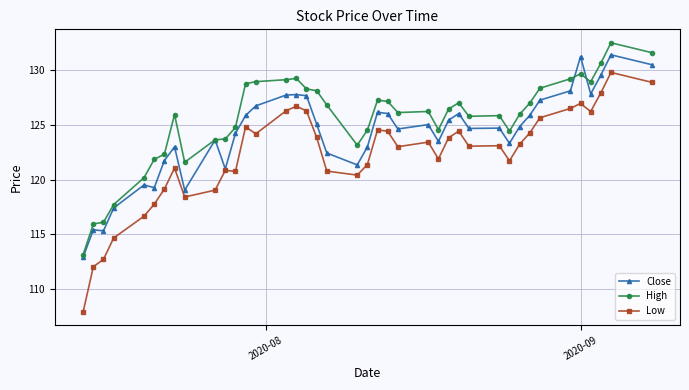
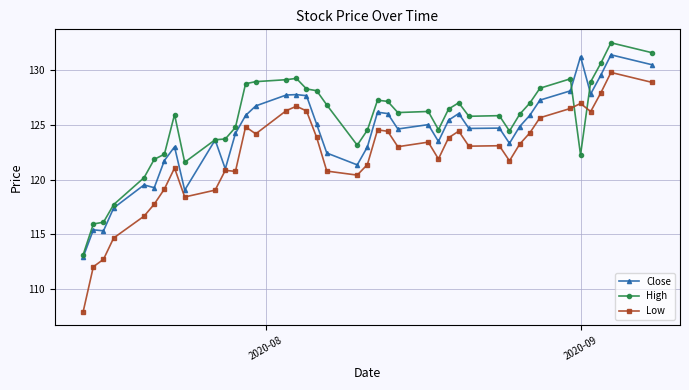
  {
    "Close": {
      "2020-09": 131.2
    },
    "High": {
-     "2020-09": 129.7
+     "2020-09": 122.3
    },
    "Low": {
      "2020-09": 127.0
    }
  }
